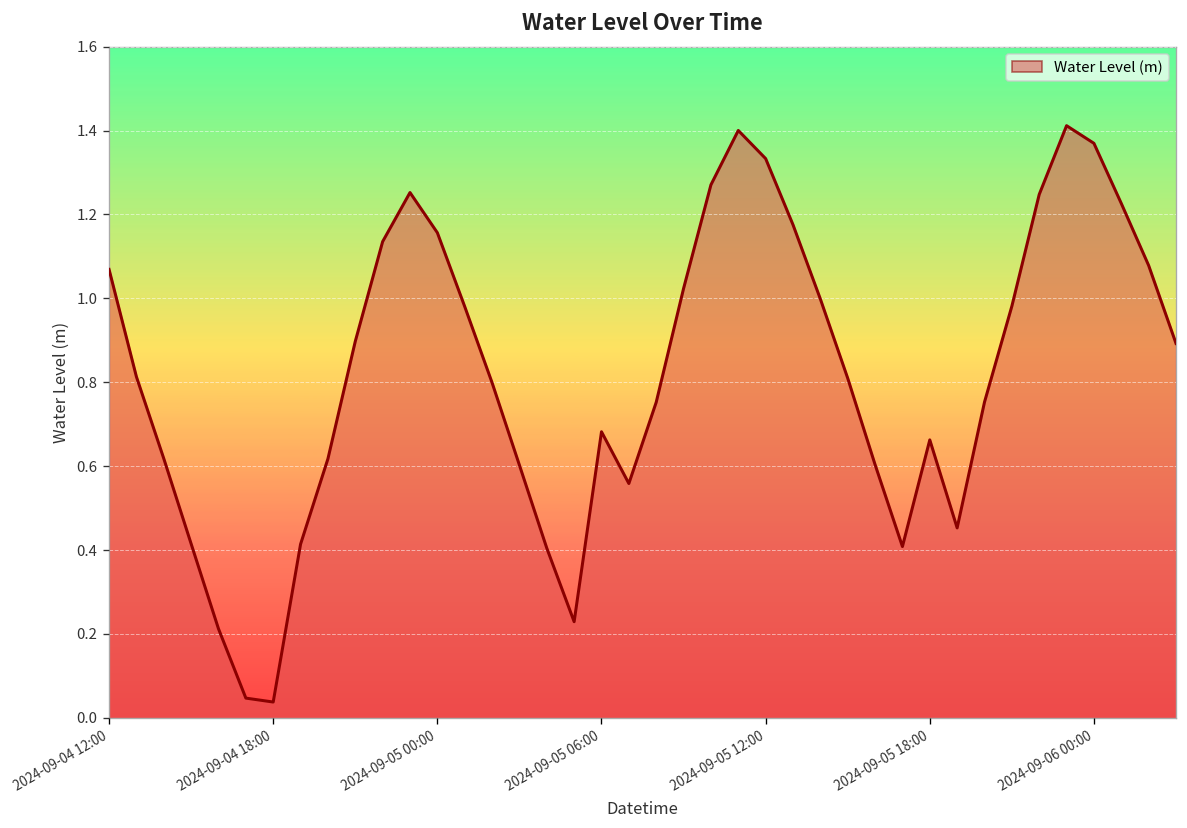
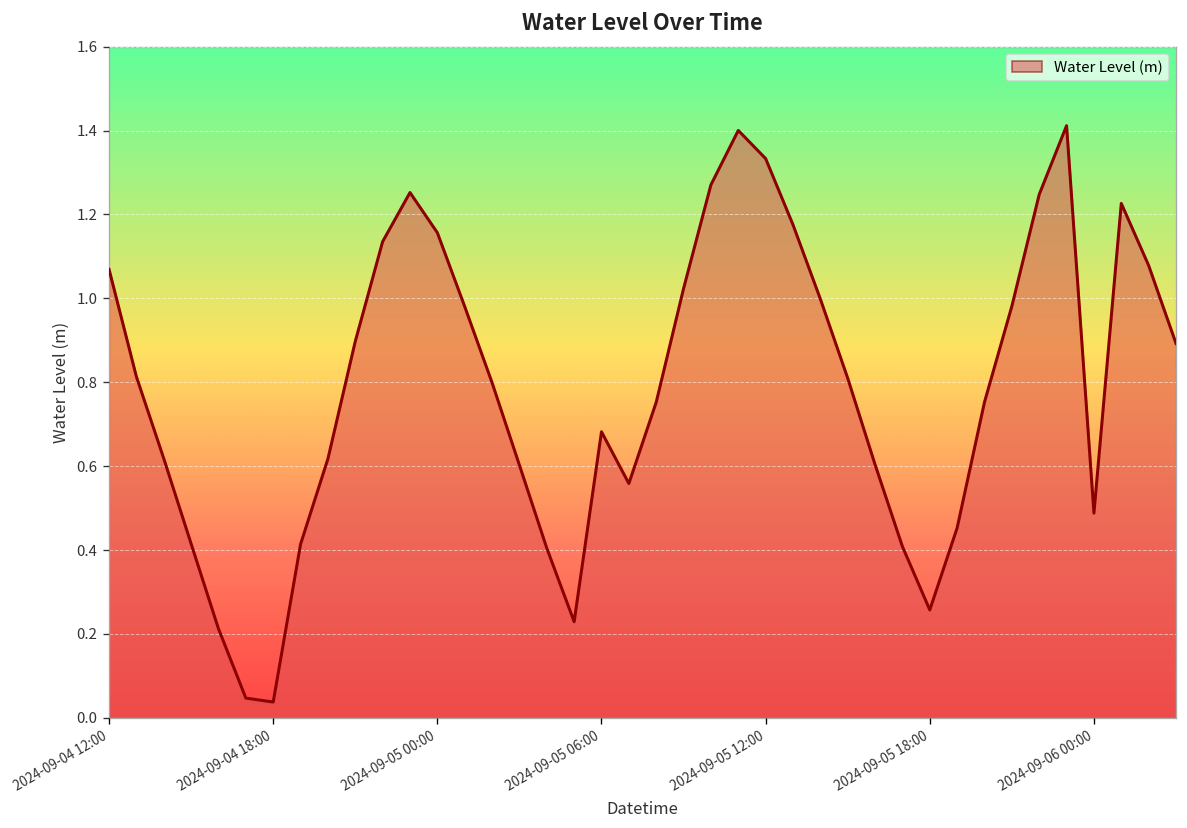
  {
    "2024-09-04 12:00": 1.07,
    "2024-09-04 18:00": 0.04,
    "2024-09-05 00:00": 1.16,
    "2024-09-05 06:00": 0.68,
    "2024-09-05 12:00": 1.33,
-   "2024-09-05 18:00": 0.66,
-   "2024-09-06 00:00": 1.37
+   "2024-09-05 18:00": 0.26,
+   "2024-09-06 00:00": 0.49
  }
